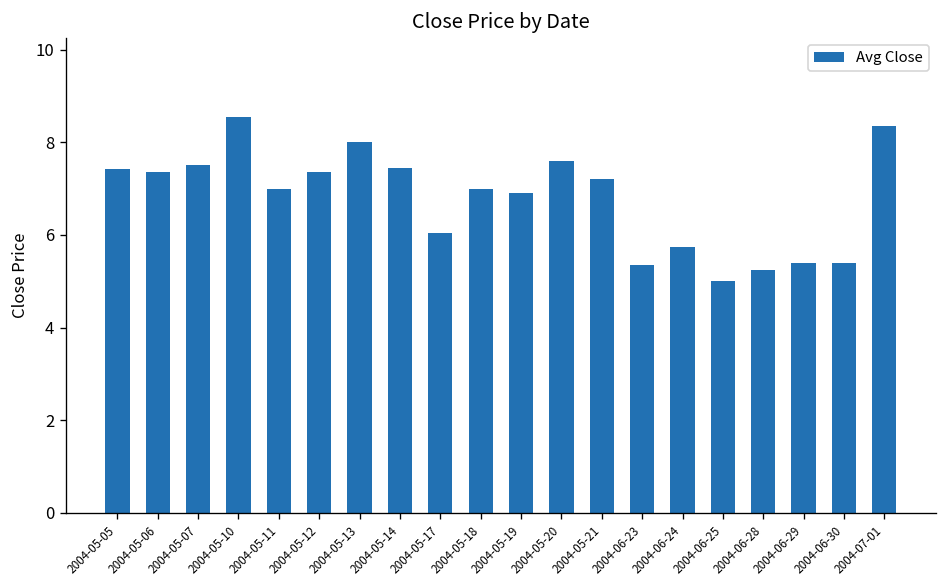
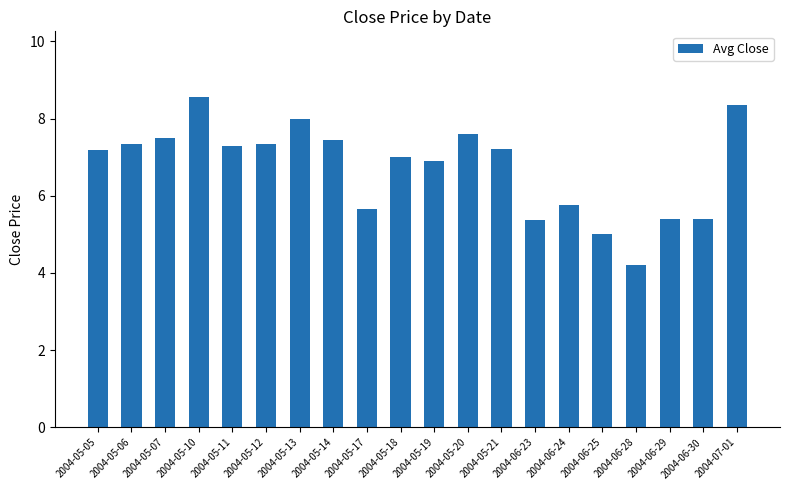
  {
-   "2004-05-05": 7.4,
+   "2004-05-05": 7.2,
    "2004-05-06": 7.4,
    "2004-05-07": 7.5,
    "2004-05-10": 8.6,
-   "2004-05-11": 7.0,
+   "2004-05-11": 7.3,
    "2004-05-12": 7.4,
    "2004-05-13": 8.0,
    "2004-05-14": 7.5,
-   "2004-05-17": 6.1,
+   "2004-05-17": 5.7,
    "2004-05-18": 7.0,
    "2004-05-19": 6.9,
    "2004-05-20": 7.6,
    "2004-05-21": 7.2,
    "2004-06-23": 5.4,
    "2004-06-24": 5.8,
    "2004-06-25": 5.0,
-   "2004-06-28": 5.3,
+   "2004-06-28": 4.2,
    "2004-06-29": 5.4,
    "2004-06-30": 5.4,
    "2004-07-01": 8.4
  }
